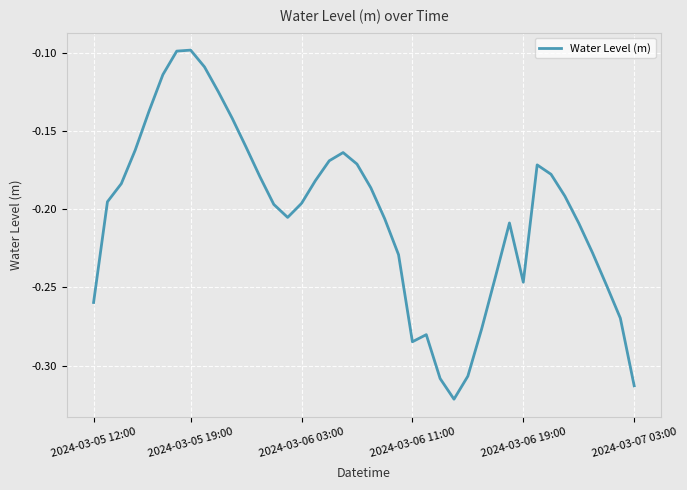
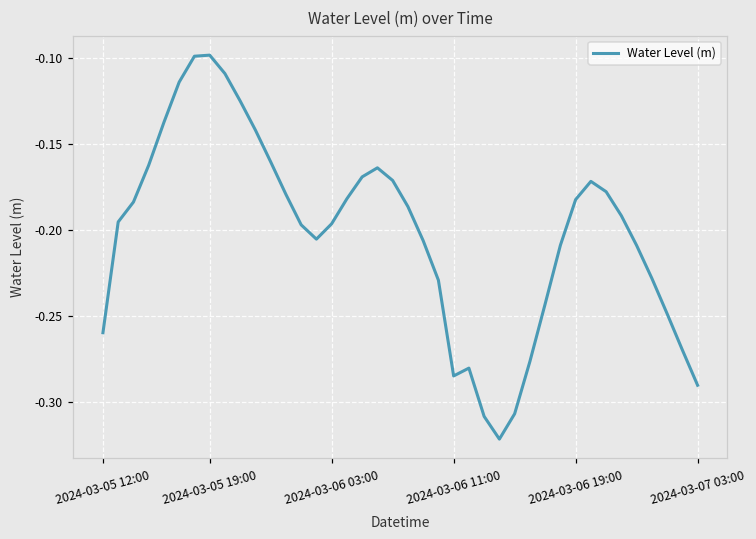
  {
    "2024-03-05 12:00": -0.260,
    "2024-03-05 19:00": -0.098,
    "2024-03-06 03:00": -0.196,
    "2024-03-06 11:00": -0.285,
-   "2024-03-06 19:00": -0.247,
-   "2024-03-07 03:00": -0.313
+   "2024-03-06 19:00": -0.182,
+   "2024-03-07 03:00": -0.290
  }
